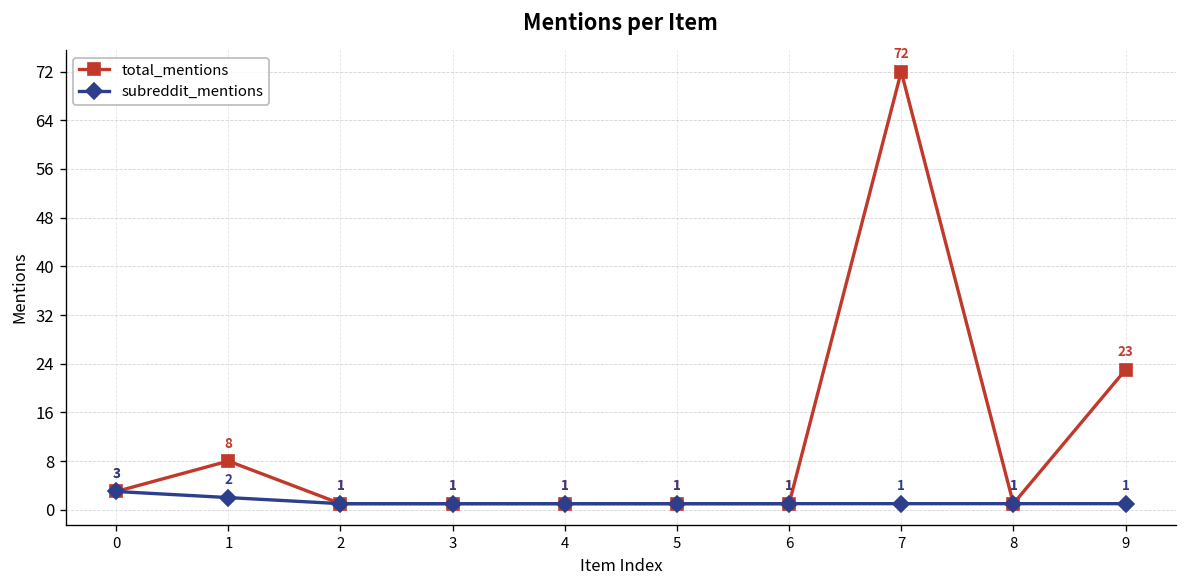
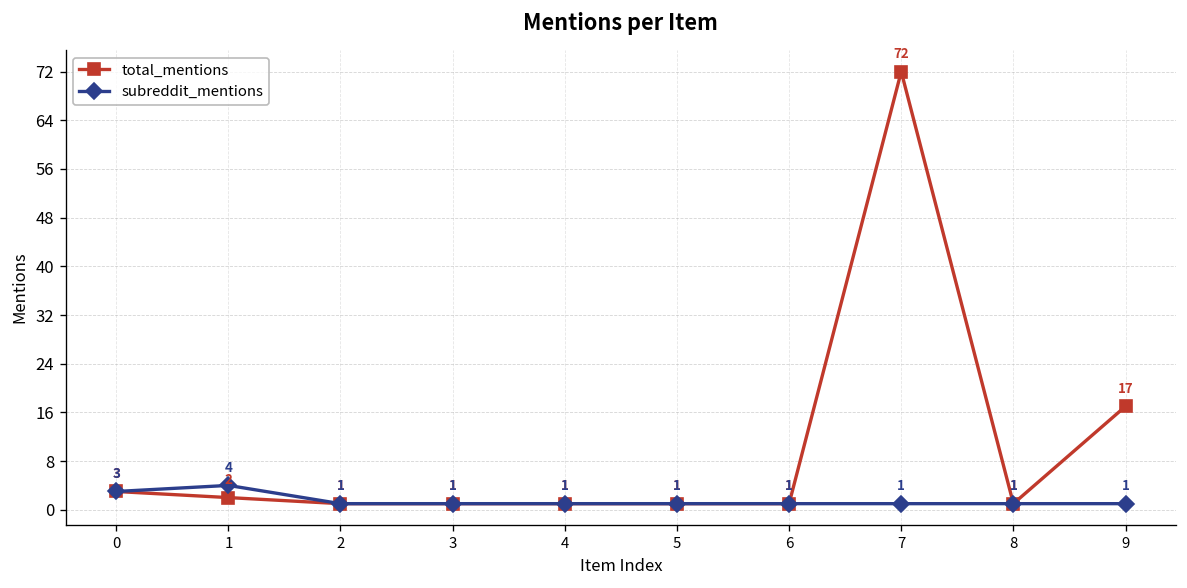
  {
    "total_mentions": {
-     "1": 8,
+     "1": 2,
      "7": 72,
-     "9": 23
+     "9": 17
    },
    "subreddit_mentions": {
-     "1": 2,
+     "1": 4,
      "7": 1,
      "9": 1
    }
  }
